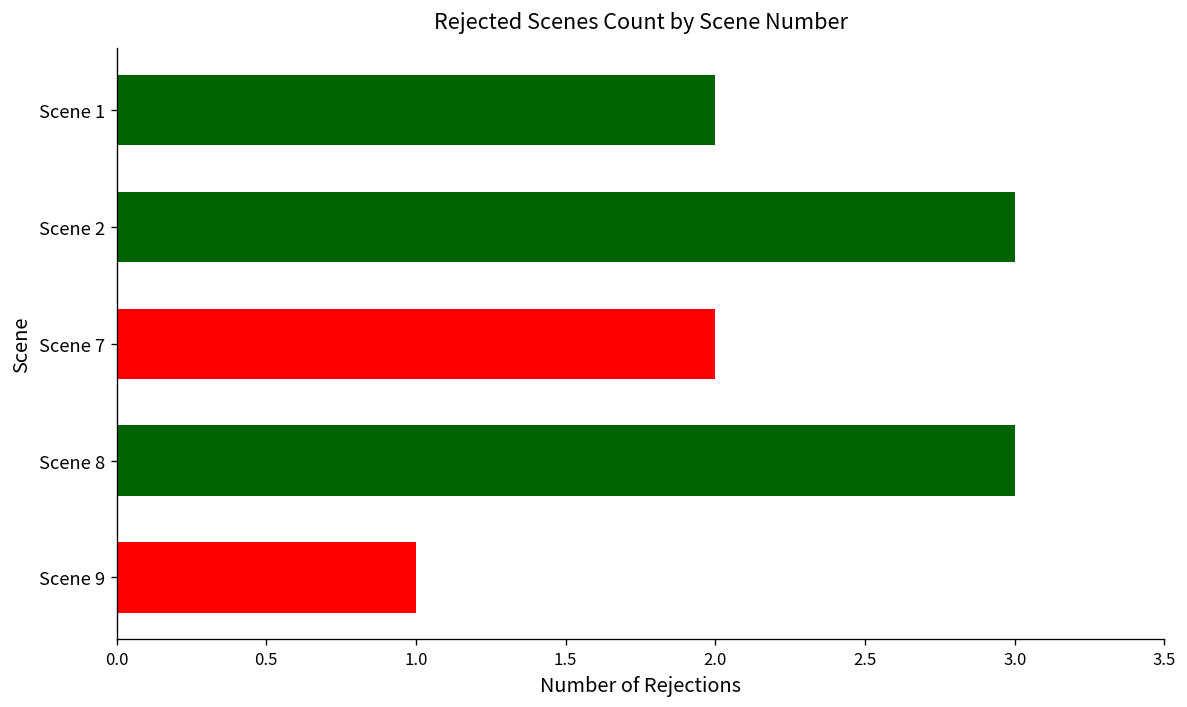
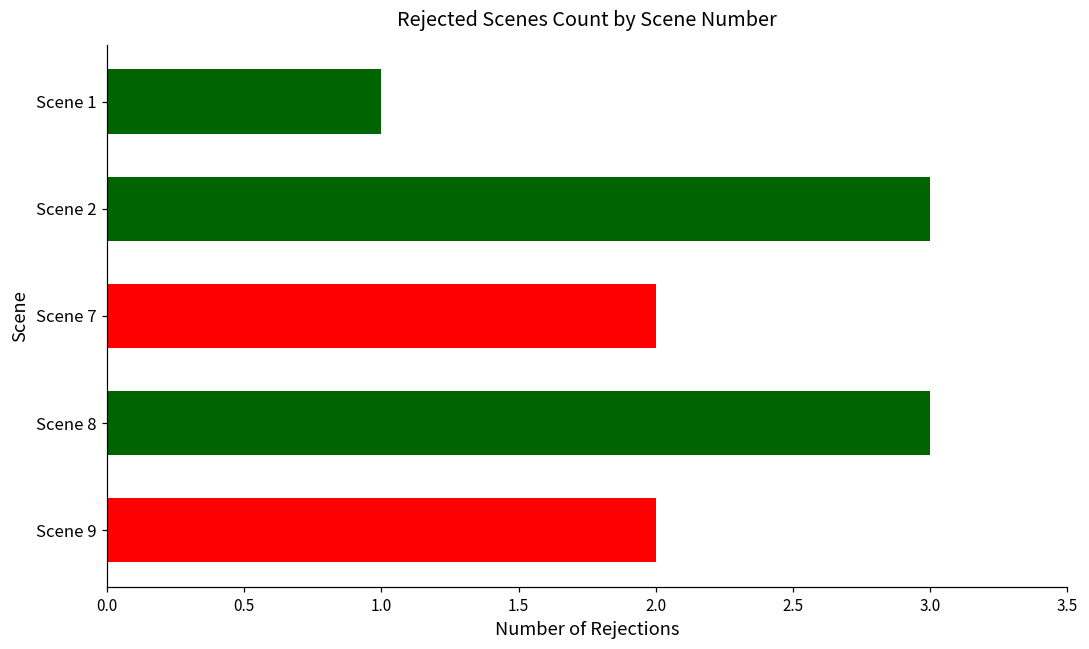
  {
-   "Scene 1": 2,
+   "Scene 1": 1,
    "Scene 2": 3,
    "Scene 7": 2,
    "Scene 8": 3,
-   "Scene 9": 1
+   "Scene 9": 2
  }
